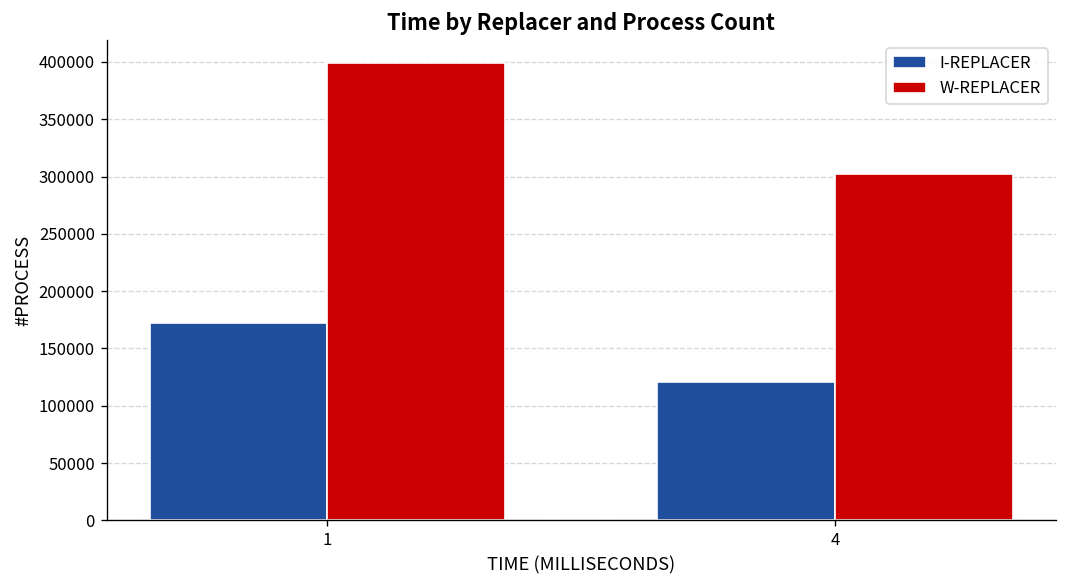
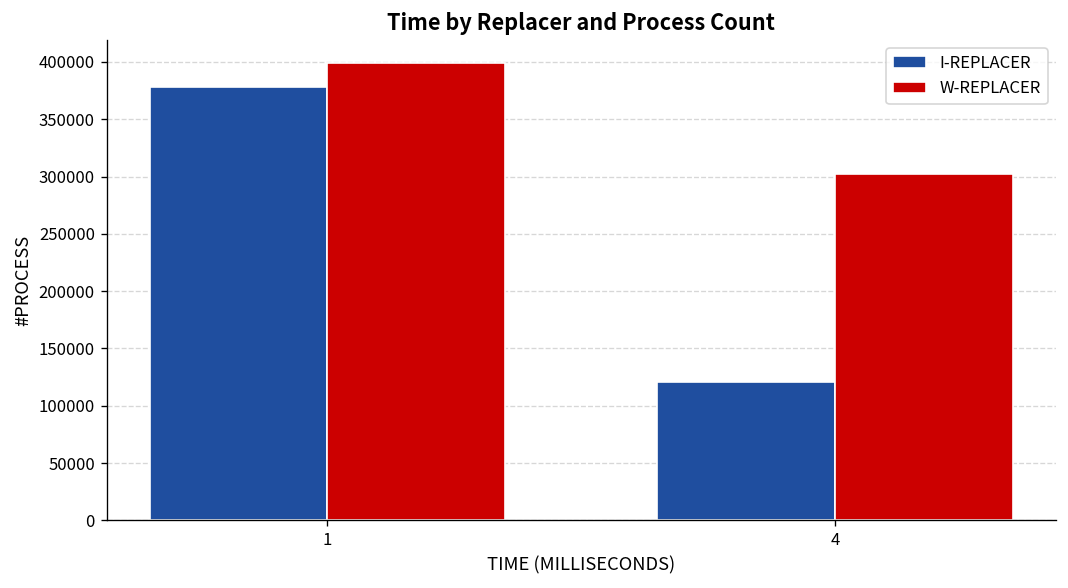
  {
    "I-REPLACER": {
-     "1": 170000,
+     "1": 380000,
      "4": 120000
    },
    "W-REPLACER": {
      "1": 400000,
      "4": 300000
    }
  }
